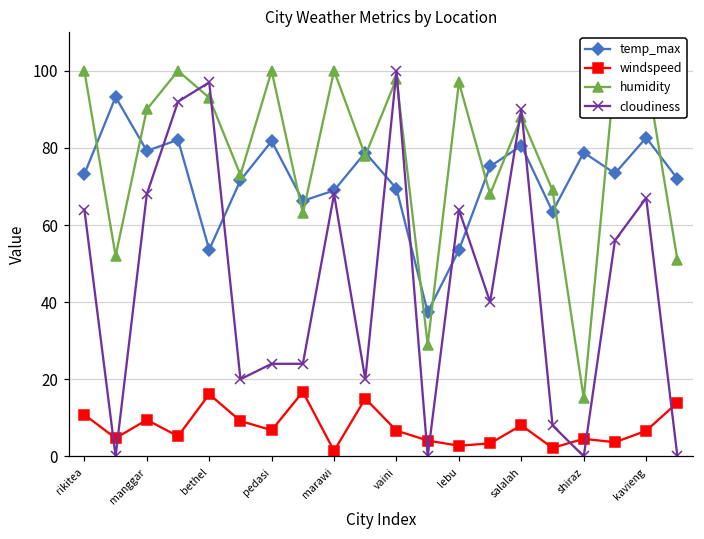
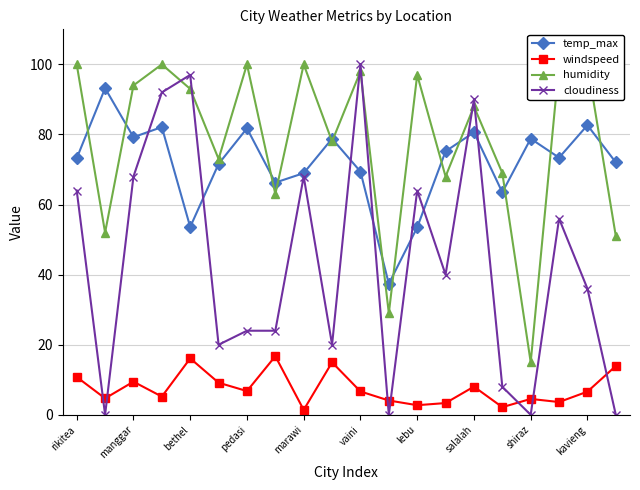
  {
    "temp_max": {
      "rikitea": 73,
      "manggar": 79,
      "bethel": 54,
      "pedasi": 82,
      "marawi": 69,
      "vaini": 69,
      "lebu": 53,
      "salalah": 81,
      "shiraz": 79,
      "kavieng": 83
    },
    "windspeed": {
      "rikitea": 11,
      "manggar": 9,
      "bethel": 16,
      "pedasi": 7,
      "marawi": 1,
      "vaini": 7,
      "lebu": 3,
      "salalah": 8,
      "shiraz": 5,
      "kavieng": 7
    },
    "humidity": {
      "rikitea": 100,
-     "manggar": 90,
+     "manggar": 94,
      "bethel": 93,
      "pedasi": 100,
      "marawi": 100,
      "vaini": 98,
      "lebu": 97,
      "salalah": 88,
      "shiraz": 15
    },
    "cloudiness": {
      "rikitea": 64,
      "manggar": 68,
      "bethel": 97,
      "pedasi": 24,
      "marawi": 68,
      "vaini": 100,
      "lebu": 64,
      "salalah": 90,
      "shiraz": 0,
-     "kavieng": 67
+     "kavieng": 36
    }
  }
